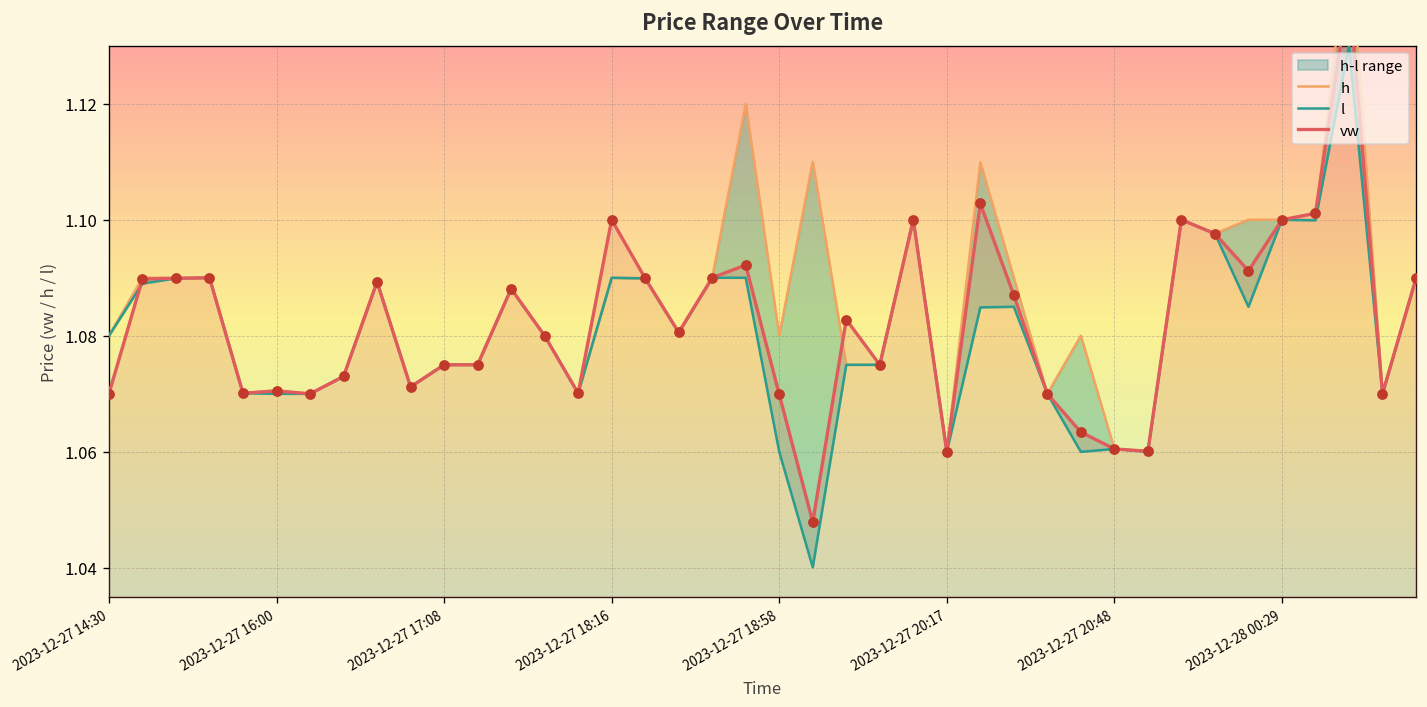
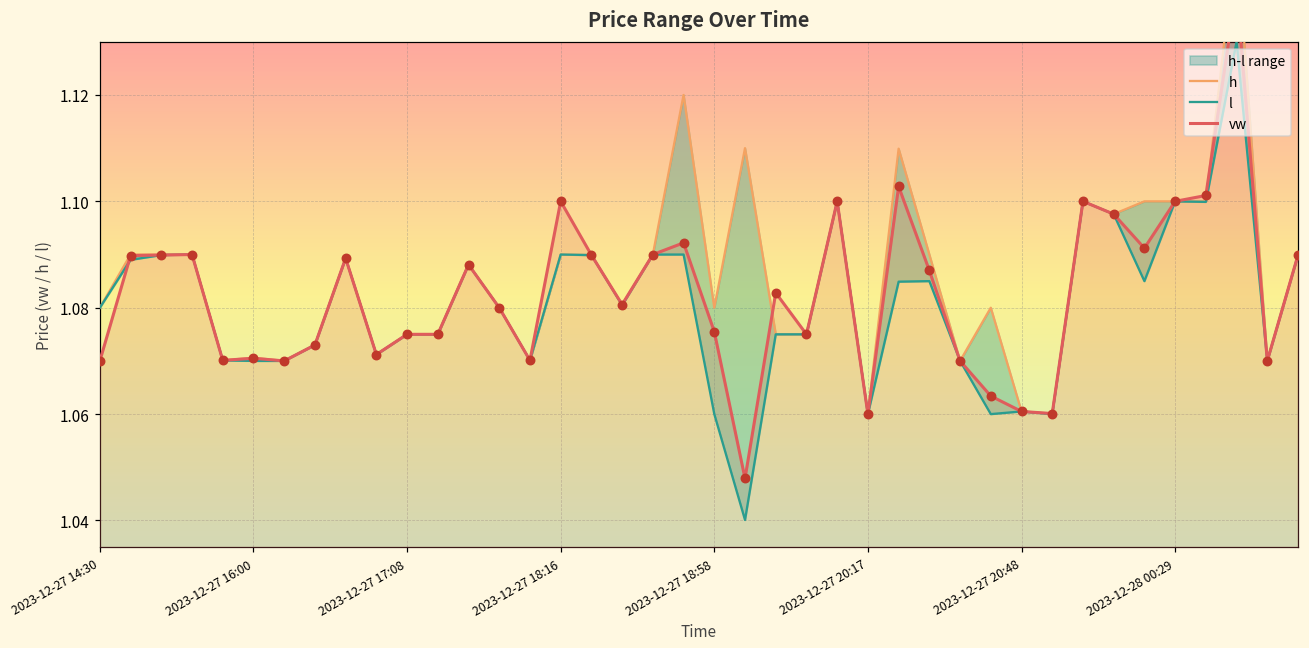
  {
    "vw": {
      "2023-12-27 14:30": 1.070,
      "2023-12-27 18:16": 1.100,
-     "2023-12-27 18:58": 1.070
+     "2023-12-27 18:58": 1.076
    }
  }
